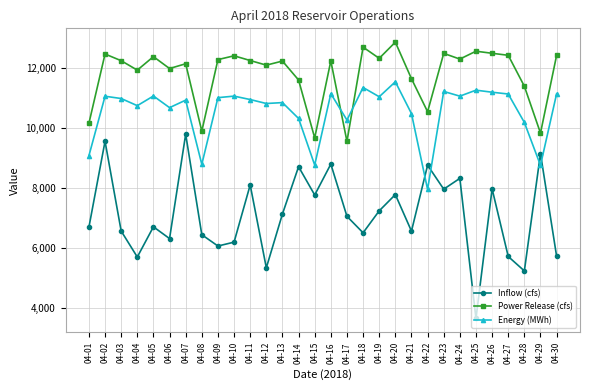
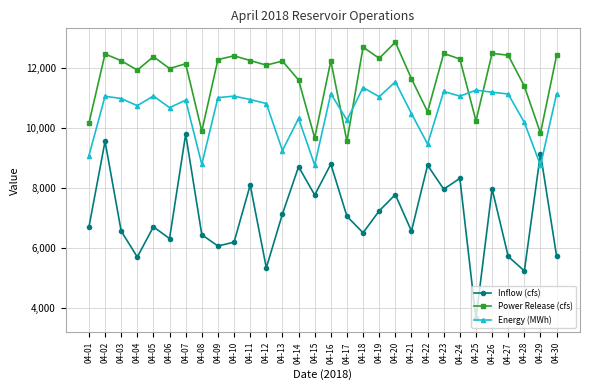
  {
    "Inflow (cfs)": {
      "04-01": "6,700",
      "04-02": "9,600",
      "04-03": "6,600",
      "04-04": "5,700",
      "04-05": "6,700",
      "04-06": "6,300",
      "04-07": "9,800",
      "04-08": "6,400",
      "04-09": "6,100",
      "04-10": "6,200",
      "04-11": "8,100",
      "04-12": "5,300",
      "04-13": "7,100",
      "04-14": "8,700",
      "04-15": "7,800",
      "04-16": "8,800",
      "04-17": "7,100",
      "04-18": "6,500",
      "04-19": "7,200",
      "04-20": "7,800",
      "04-21": "6,600",
      "04-22": "8,800",
      "04-23": "8,000",
      "04-24": "8,300",
      "04-26": "8,000",
      "04-27": "5,700",
      "04-28": "5,200",
      "04-29": "9,100",
      "04-30": "5,700"
    },
    "Power Release (cfs)": {
      "04-01": "10,200",
      "04-02": "12,500",
      "04-03": "12,200",
      "04-04": "11,900",
      "04-05": "12,400",
      "04-06": "12,000",
      "04-07": "12,100",
      "04-08": "9,900",
      "04-09": "12,300",
      "04-10": "12,400",
      "04-11": "12,200",
      "04-12": "12,100",
      "04-13": "12,200",
      "04-14": "11,600",
      "04-15": "9,700",
      "04-16": "12,200",
      "04-17": "9,600",
      "04-18": "12,700",
      "04-19": "12,300",
      "04-20": "12,900",
      "04-21": "11,600",
      "04-22": "10,500",
      "04-23": "12,500",
      "04-24": "12,300",
-     "04-25": "12,600",
+     "04-25": "10,200",
      "04-26": "12,500",
      "04-27": "12,400",
      "04-28": "11,400",
      "04-29": "9,800",
      "04-30": "12,400"
    },
    "Energy (MWh)": {
      "04-01": "9,100",
      "04-02": "11,100",
      "04-03": "11,000",
      "04-04": "10,700",
      "04-05": "11,100",
      "04-06": "10,700",
      "04-07": "10,900",
      "04-08": "8,800",
      "04-09": "11,000",
      "04-10": "11,100",
      "04-11": "10,900",
      "04-12": "10,800",
-     "04-13": "10,800",
+     "04-13": "9,200",
      "04-14": "10,300",
      "04-15": "8,800",
      "04-16": "11,100",
      "04-17": "10,300",
      "04-18": "11,300",
      "04-19": "11,000",
      "04-20": "11,500",
      "04-21": "10,500",
-     "04-22": "8,000",
+     "04-22": "9,500",
      "04-23": "11,200",
      "04-24": "11,100",
      "04-25": "11,300",
      "04-26": "11,200",
      "04-27": "11,100",
      "04-28": "10,200",
      "04-29": "8,800",
      "04-30": "11,100"
    }
  }
